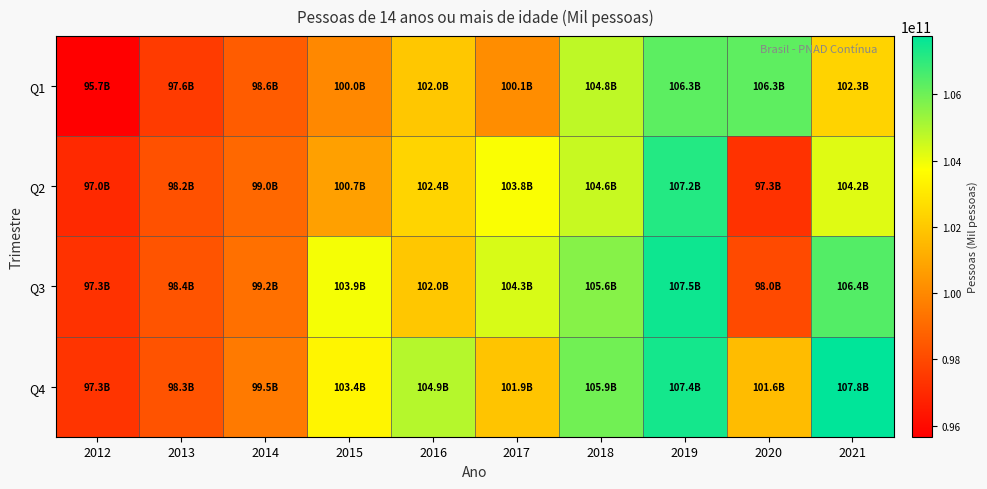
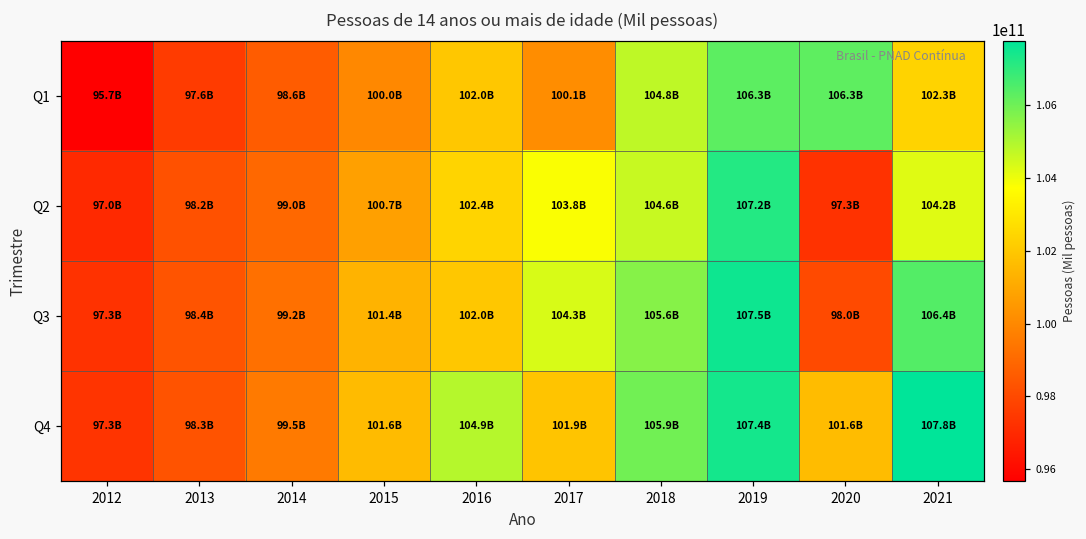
  {
    "Q1": {
      "2012": "95.7B",
      "2013": "97.6B",
      "2014": "98.6B",
      "2015": "100.0B",
      "2016": "102.0B",
      "2017": "100.1B",
      "2018": "104.8B",
      "2019": "106.3B",
      "2020": "106.3B"
    },
    "Q2": {
      "2012": "97.0B",
      "2013": "98.2B",
      "2014": "99.0B",
      "2015": "100.7B",
      "2016": "102.4B",
      "2017": "103.8B",
      "2018": "104.6B",
      "2019": "107.2B",
      "2020": "97.3B",
      "2021": "104.2B"
    },
    "Q3": {
      "2012": "97.3B",
      "2013": "98.4B",
      "2014": "99.2B",
-     "2015": "103.9B",
+     "2015": "101.4B",
      "2016": "102.0B",
      "2017": "104.3B",
      "2018": "105.6B",
      "2019": "107.5B",
      "2020": "98.0B",
      "2021": "106.4B"
    },
    "Q4": {
      "2012": "97.3B",
      "2013": "98.3B",
      "2014": "99.5B",
-     "2015": "103.4B",
+     "2015": "101.6B",
      "2016": "104.9B",
      "2017": "101.9B",
      "2018": "105.9B",
      "2019": "107.4B",
      "2020": "101.6B",
      "2021": "107.8B"
    }
  }
